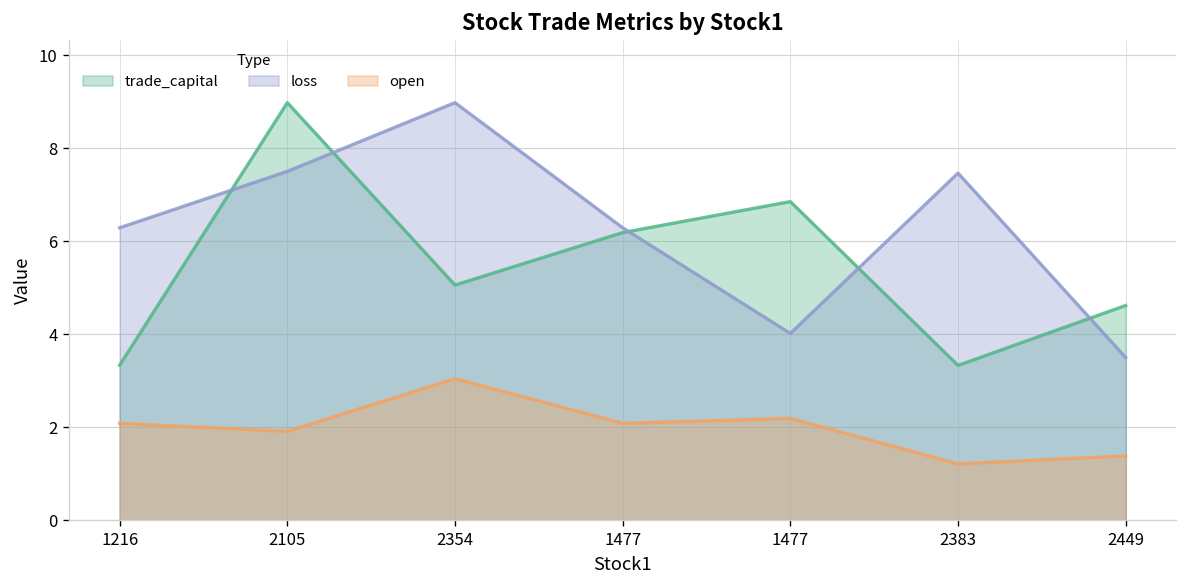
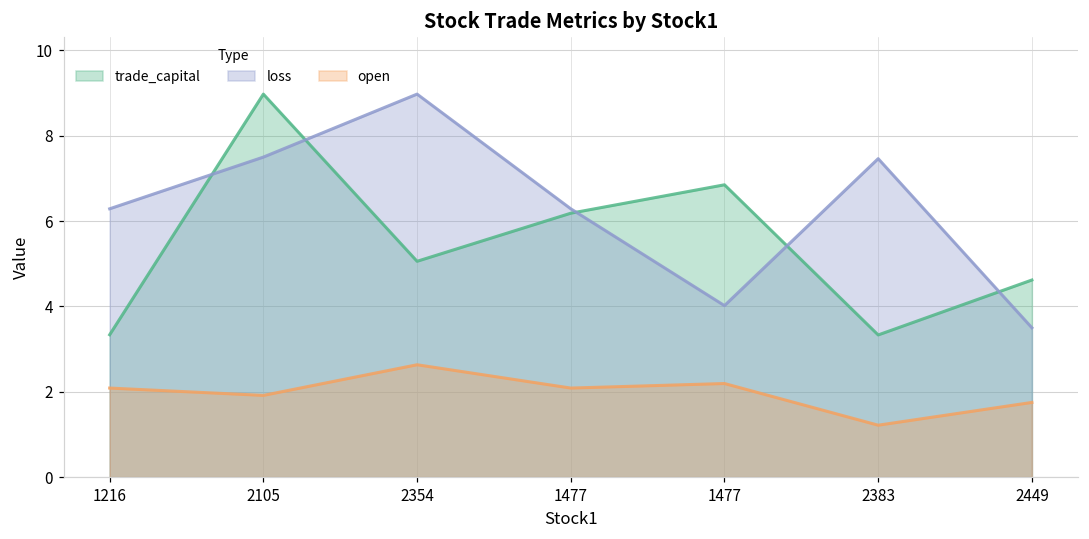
  {
    "open": {
      "1216": 2.1,
      "2105": 1.9,
-     "2354": 3.0,
+     "2354": 2.6,
      "2383": 1.2,
-     "2449": 1.4
+     "2449": 1.7
    }
  }
